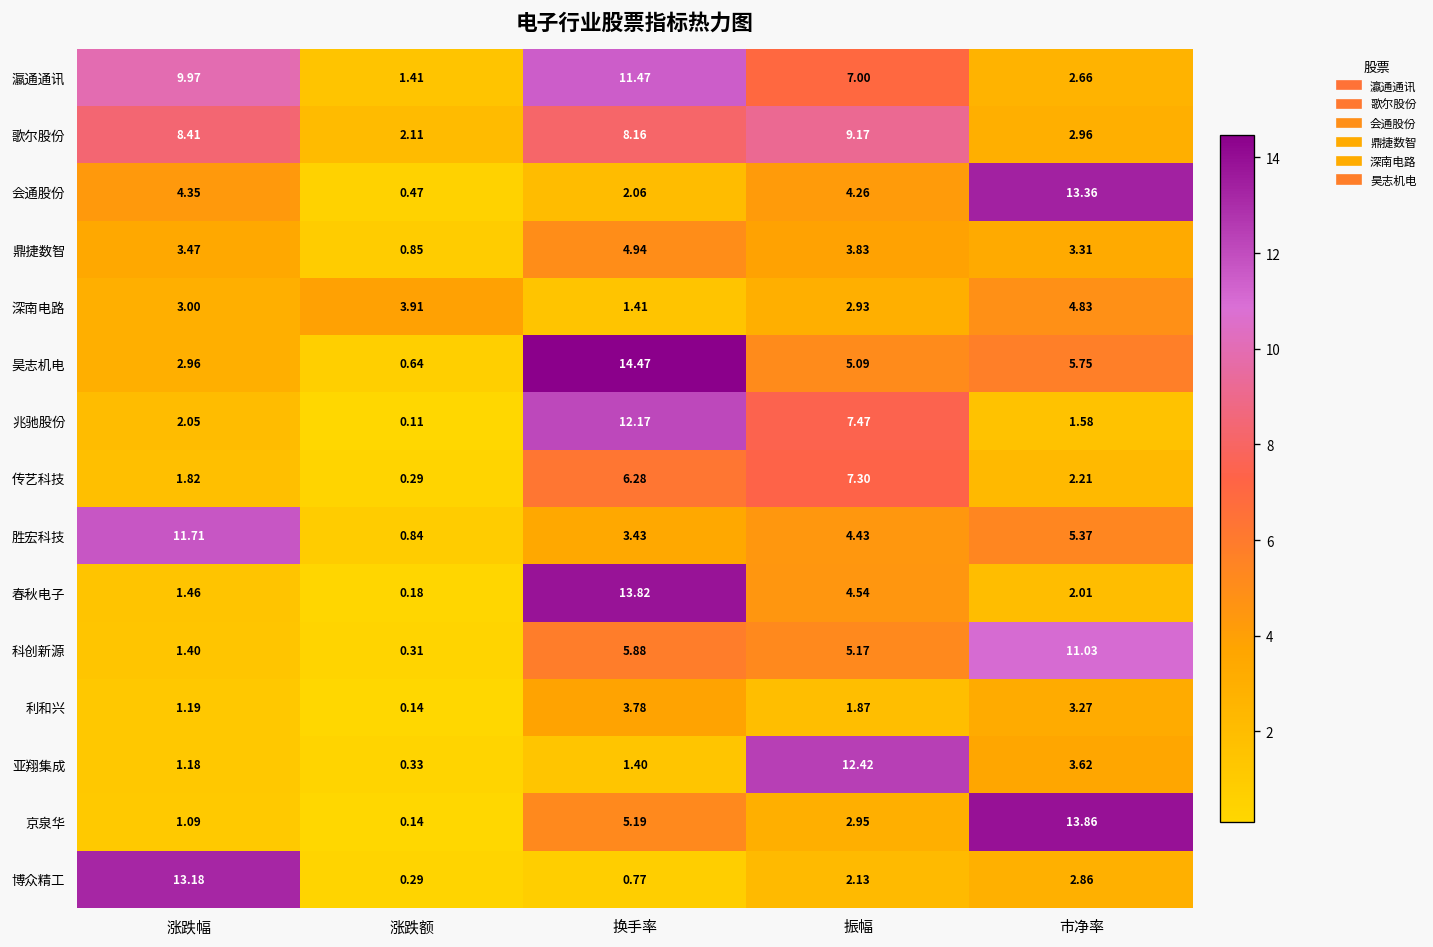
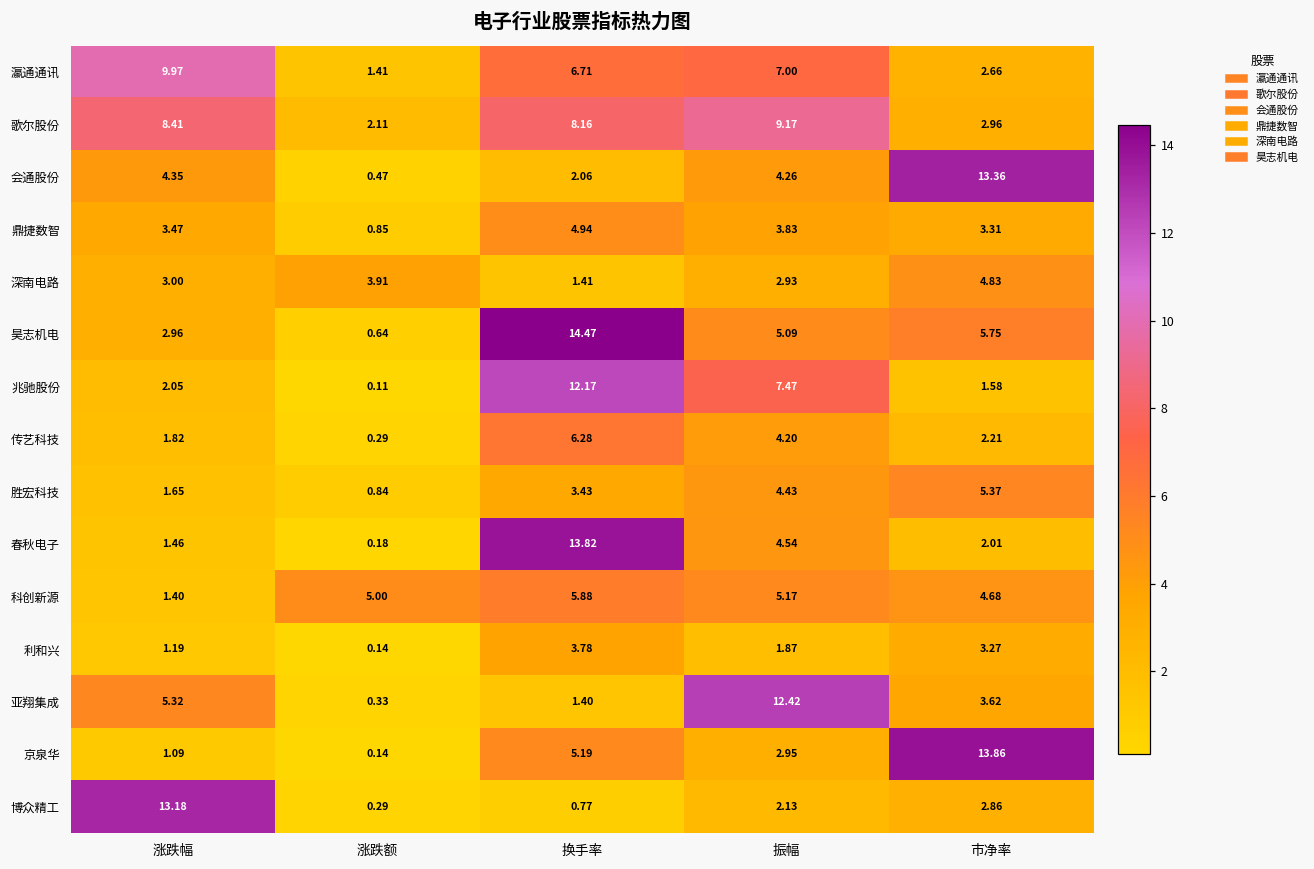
  {
    "瀛通通讯": {
      "涨跌幅": 9.97,
      "涨跌额": 1.41,
-     "换手率": 11.47,
+     "换手率": 6.71,
      "振幅": 7.00,
      "市净率": 2.66
    },
    "歌尔股份": {
      "涨跌幅": 8.41,
      "涨跌额": 2.11,
      "换手率": 8.16,
      "振幅": 9.17,
      "市净率": 2.96
    },
    "会通股份": {
      "涨跌幅": 4.35,
      "涨跌额": 0.47,
      "换手率": 2.06,
      "振幅": 4.26,
      "市净率": 13.36
    },
    "鼎捷数智": {
      "涨跌幅": 3.47,
      "涨跌额": 0.85,
      "换手率": 4.94,
      "振幅": 3.83,
      "市净率": 3.31
    },
    "深南电路": {
      "涨跌幅": 3.00,
      "涨跌额": 3.91,
      "换手率": 1.41,
      "振幅": 2.93,
      "市净率": 4.83
    },
    "昊志机电": {
      "涨跌幅": 2.96,
      "涨跌额": 0.64,
      "换手率": 14.47,
      "振幅": 5.09,
      "市净率": 5.75
    },
    "兆驰股份": {
      "涨跌幅": 2.05,
      "涨跌额": 0.11,
      "换手率": 12.17,
      "振幅": 7.47,
      "市净率": 1.58
    },
    "传艺科技": {
      "涨跌幅": 1.82,
      "涨跌额": 0.29,
      "换手率": 6.28,
-     "振幅": 7.30,
+     "振幅": 4.20,
      "市净率": 2.21
    },
    "胜宏科技": {
-     "涨跌幅": 11.71,
+     "涨跌幅": 1.65,
      "涨跌额": 0.84,
      "换手率": 3.43,
      "振幅": 4.43,
      "市净率": 5.37
    },
    "春秋电子": {
      "涨跌幅": 1.46,
      "涨跌额": 0.18,
      "换手率": 13.82,
      "振幅": 4.54,
      "市净率": 2.01
    },
    "科创新源": {
      "涨跌幅": 1.40,
-     "涨跌额": 0.31,
+     "涨跌额": 5.00,
      "换手率": 5.88,
      "振幅": 5.17,
-     "市净率": 11.03
+     "市净率": 4.68
    },
    "利和兴": {
      "涨跌幅": 1.19,
      "涨跌额": 0.14,
      "换手率": 3.78,
      "振幅": 1.87,
      "市净率": 3.27
    },
    "亚翔集成": {
-     "涨跌幅": 1.18,
+     "涨跌幅": 5.32,
      "涨跌额": 0.33,
      "换手率": 1.40,
      "振幅": 12.42,
      "市净率": 3.62
    },
    "京泉华": {
      "涨跌幅": 1.09,
      "涨跌额": 0.14,
      "换手率": 5.19,
      "振幅": 2.95,
      "市净率": 13.86
    },
    "博众精工": {
      "涨跌幅": 13.18,
      "涨跌额": 0.29,
      "换手率": 0.77,
      "振幅": 2.13,
      "市净率": 2.86
    }
  }
